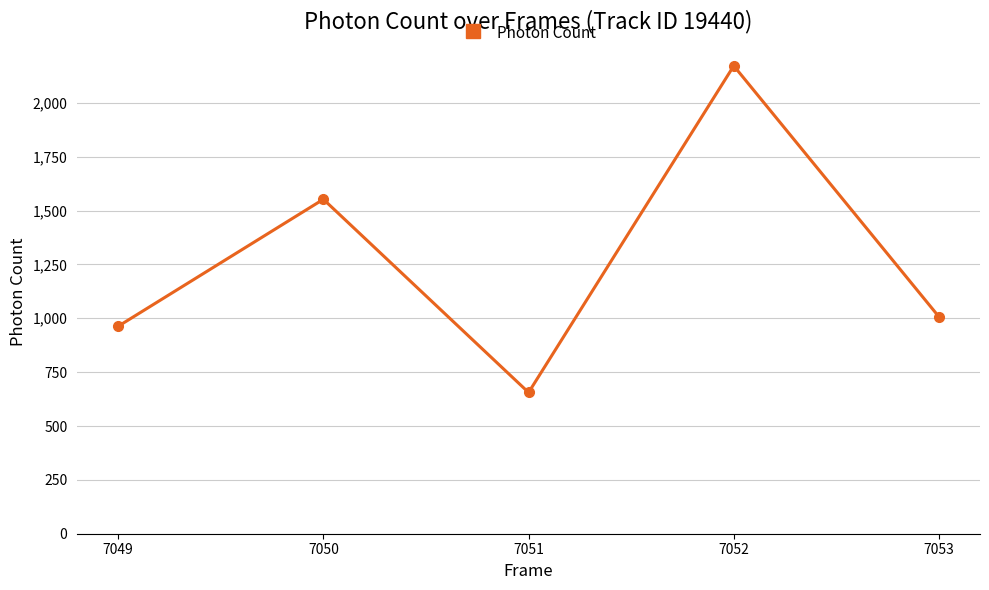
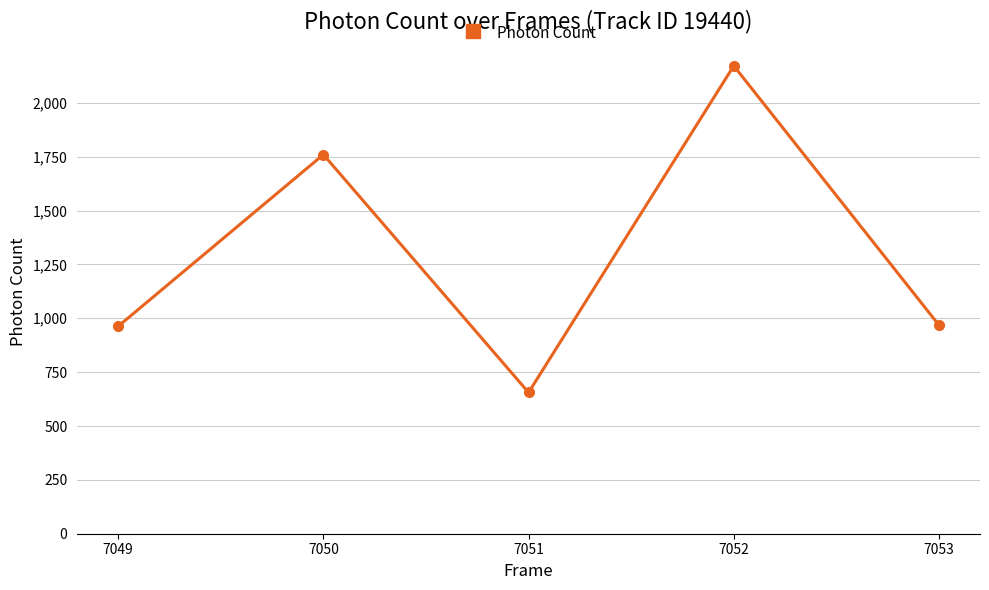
  {
    "7049": "960",
-   "7050": "1,550",
+   "7050": "1,760",
    "7051": "660",
    "7052": "2,170",
-   "7053": "1,010"
+   "7053": "970"
  }
